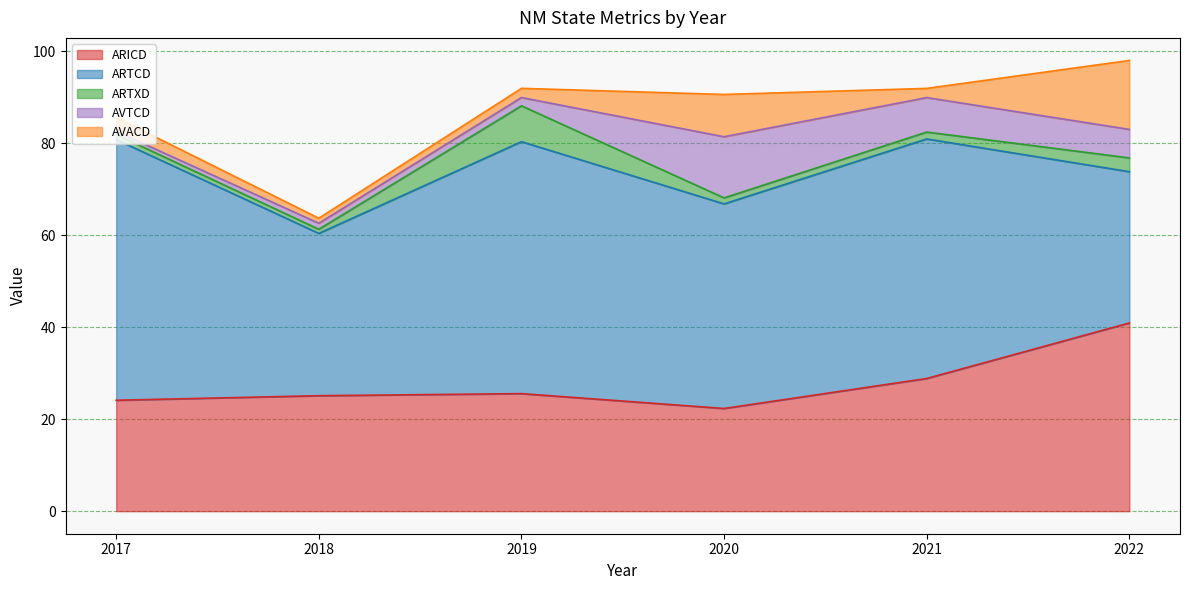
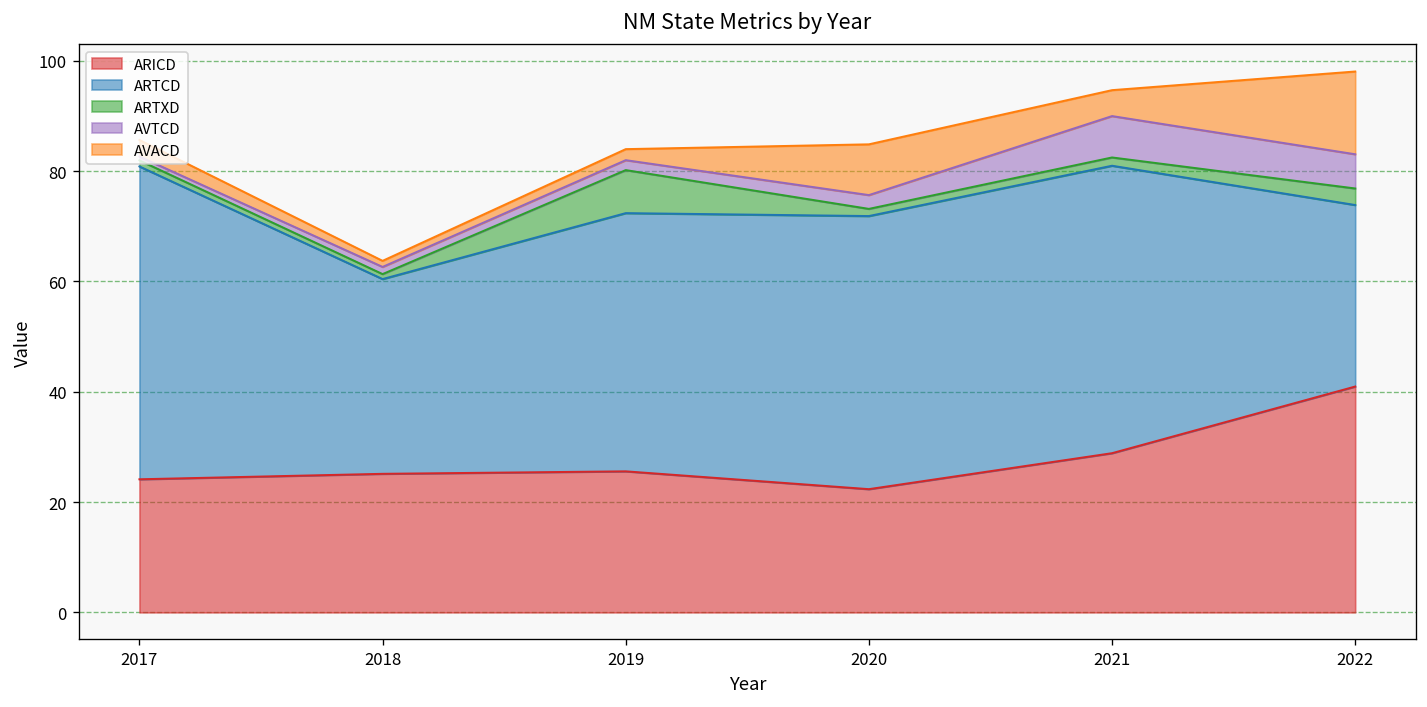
  {
    "ARICD": {
      "2017": 24,
      "2018": 25,
      "2019": 26,
      "2020": 22,
      "2021": 29,
      "2022": 41
    },
    "ARTCD": {
      "2018": 35,
-     "2019": 55,
-     "2020": 45,
+     "2019": 47,
+     "2020": 50,
      "2021": 52,
      "2022": 33
    },
    "ARTXD": {
      "2018": 1,
      "2019": 8,
      "2020": 1,
      "2021": 2,
      "2022": 3
    },
    "AVTCD": {
      "2018": 1,
      "2019": 2,
-     "2020": 13,
+     "2020": 3,
      "2021": 8,
      "2022": 6
    },
    "AVACD": {
      "2018": 1,
      "2019": 2,
      "2020": 9,
-     "2021": 2,
+     "2021": 5,
      "2022": 15
    }
  }
